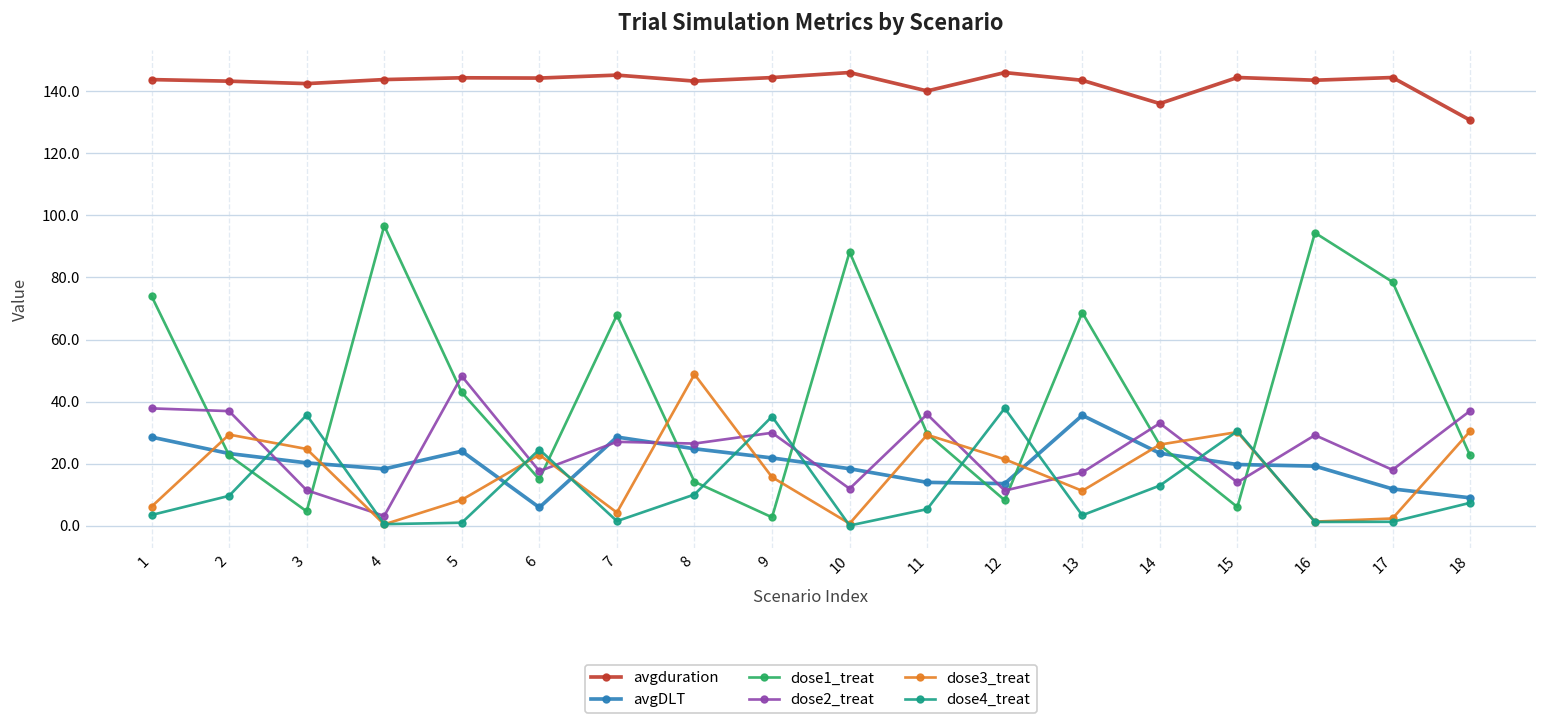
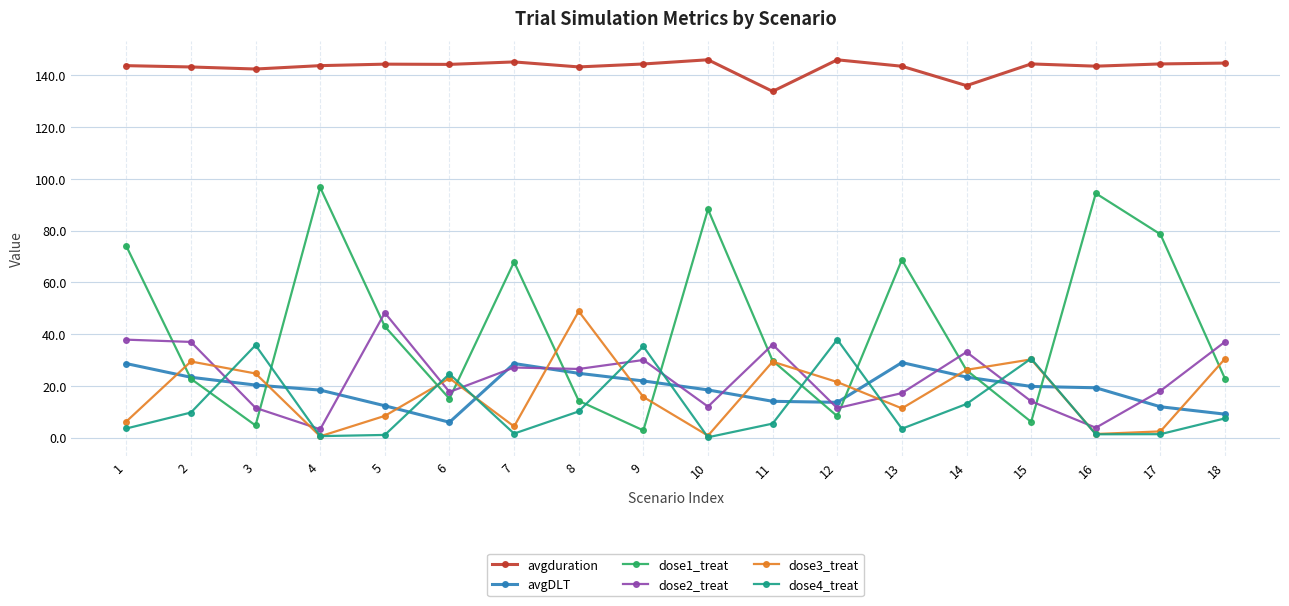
  {
    "avgduration": {
      "1": 144,
      "2": 143,
      "3": 142,
      "4": 144,
      "5": 144,
      "6": 144,
      "7": 145,
      "8": 143,
      "9": 144,
      "10": 146,
-     "11": 140,
+     "11": 134,
      "12": 146,
      "13": 144,
      "14": 136,
      "15": 144,
      "16": 144,
      "17": 144,
-     "18": 131
+     "18": 145
    },
    "avgDLT": {
      "1": 29,
      "3": 20,
      "4": 18,
-     "5": 24,
+     "5": 12,
      "6": 6,
      "7": 29,
      "8": 25,
      "9": 22,
      "10": 18,
      "11": 14,
      "12": 14,
-     "13": 36,
+     "13": 29,
      "14": 23,
      "15": 20,
      "16": 19,
      "17": 12,
      "18": 9
    },
    "dose2_treat": {
      "1": 38,
      "2": 37,
      "3": 11,
      "4": 3,
      "5": 48,
      "6": 18,
      "7": 27,
      "8": 27,
      "9": 30,
      "10": 12,
      "11": 36,
      "12": 11,
      "13": 17,
      "14": 33,
      "15": 14,
-     "16": 29,
+     "16": 4,
      "17": 18,
      "18": 37
    },
    "dose3_treat": {
      "1": 6,
      "2": 29,
      "3": 25,
      "5": 8,
      "6": 23,
      "7": 4,
      "8": 49,
      "9": 16,
      "12": 21,
      "13": 11,
      "17": 2,
      "18": 30
    }
  }
